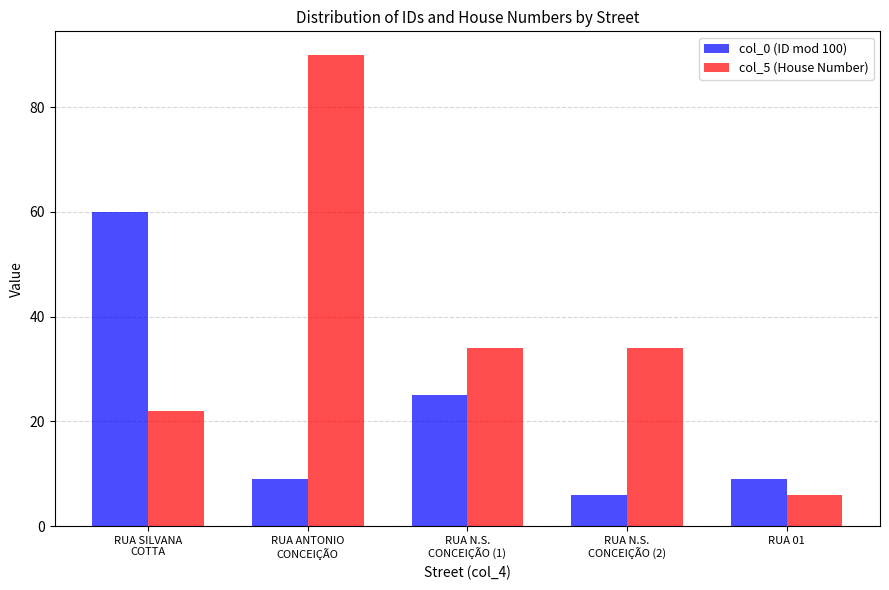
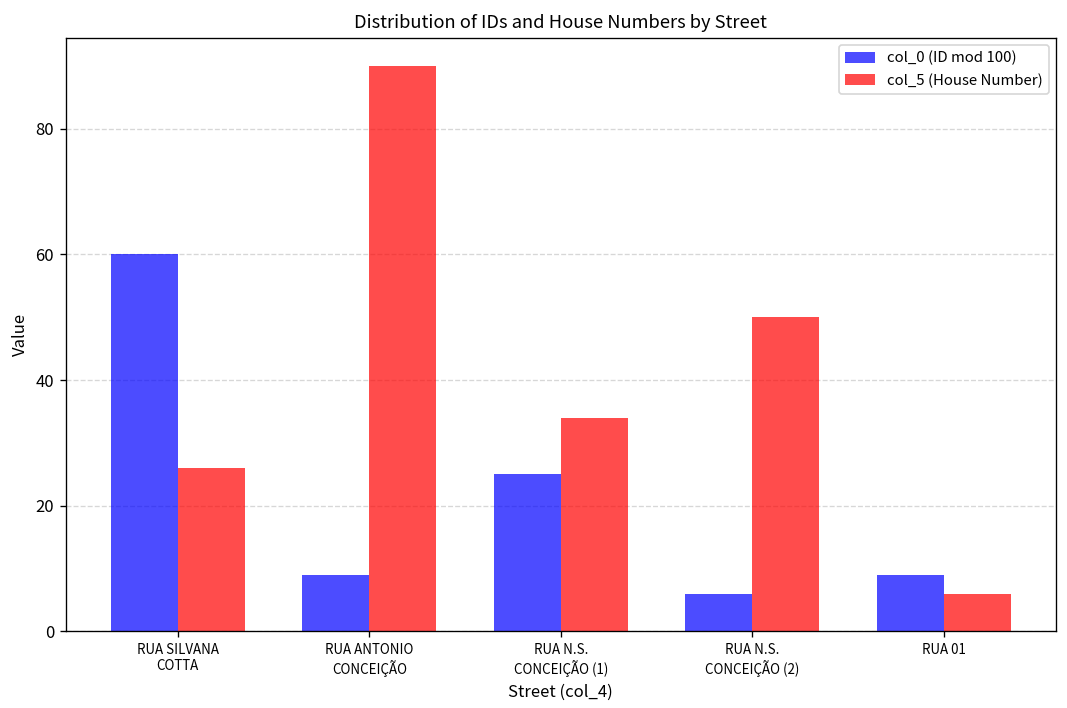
  {
    "col_0 (ID mod 100)": {
      "RUA SILVANA COTTA": 60,
      "RUA ANTONIO CONCEIÇÃO": 9,
      "RUA N.S. CONCEIÇÃO (1)": 25,
      "RUA N.S. CONCEIÇÃO (2)": 6,
      "RUA 01": 9
    },
    "col_5 (House Number)": {
-     "RUA SILVANA COTTA": 22,
+     "RUA SILVANA COTTA": 26,
      "RUA ANTONIO CONCEIÇÃO": 90,
      "RUA N.S. CONCEIÇÃO (1)": 34,
-     "RUA N.S. CONCEIÇÃO (2)": 34,
+     "RUA N.S. CONCEIÇÃO (2)": 50,
      "RUA 01": 6
    }
  }
